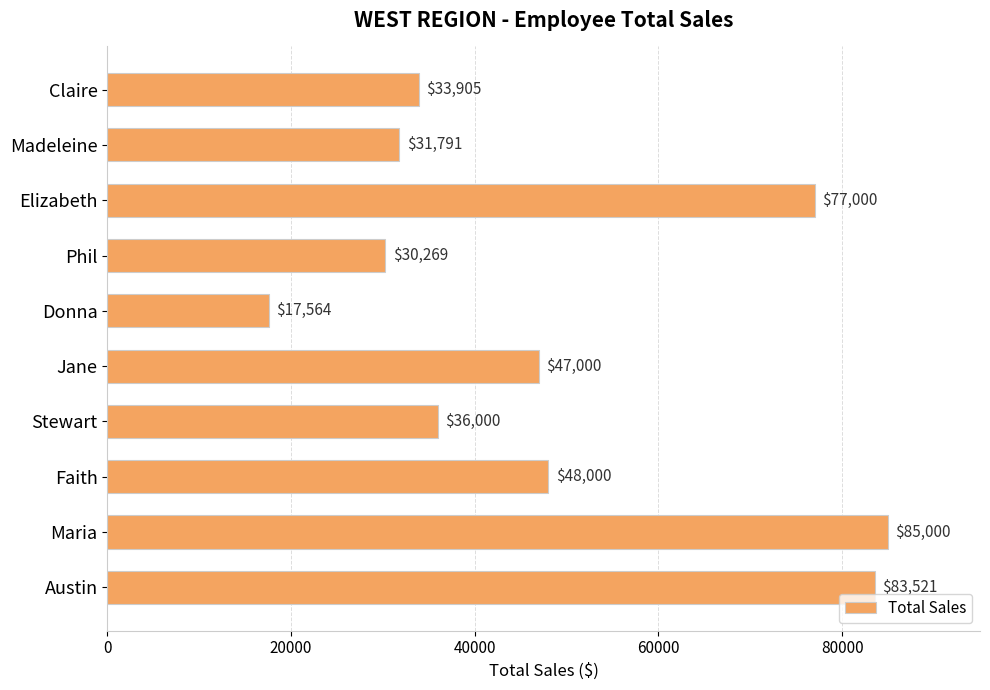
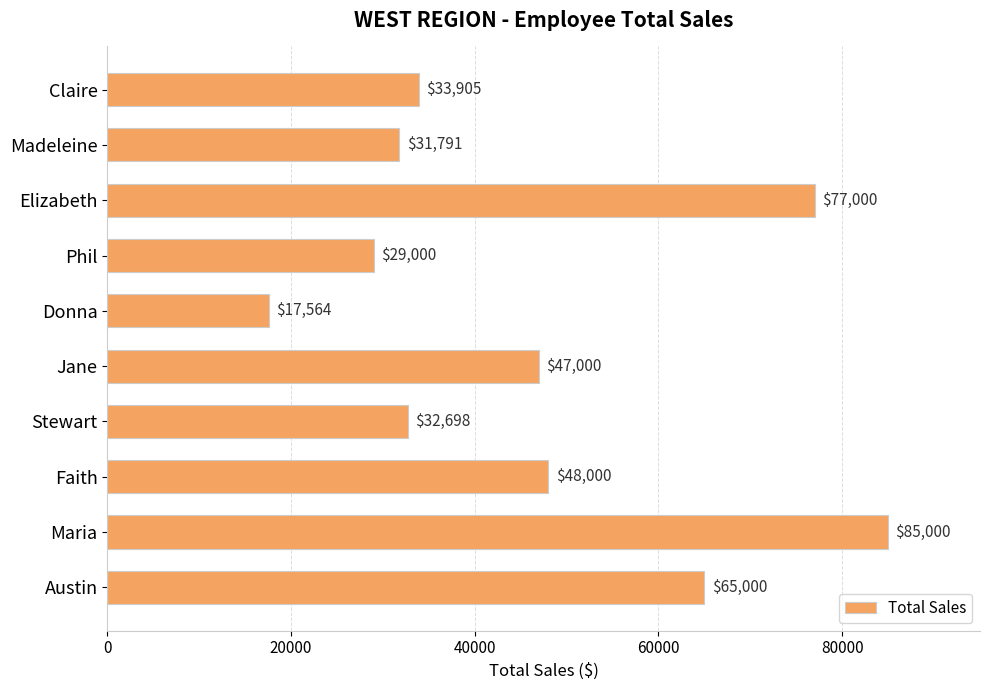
  {
    "Claire": "$33,905",
    "Madeleine": "$31,791",
    "Elizabeth": "$77,000",
-   "Phil": "$30,269",
+   "Phil": "$29,000",
    "Donna": "$17,564",
    "Jane": "$47,000",
-   "Stewart": "$36,000",
+   "Stewart": "$32,698",
    "Faith": "$48,000",
    "Maria": "$85,000",
-   "Austin": "84000"
+   "Austin": "65000"
  }
